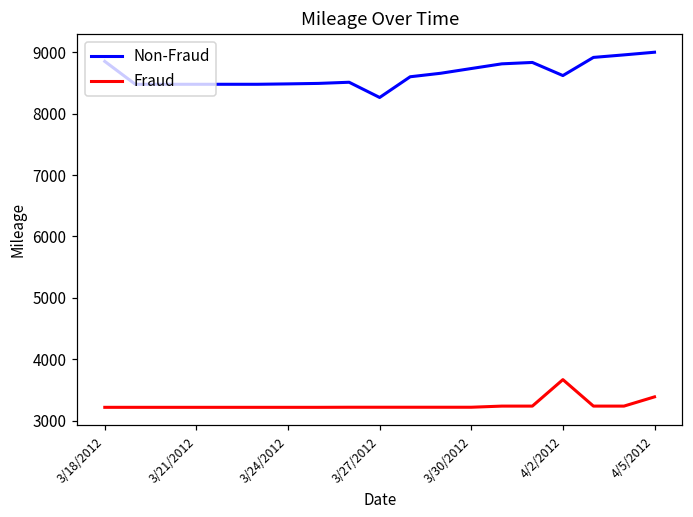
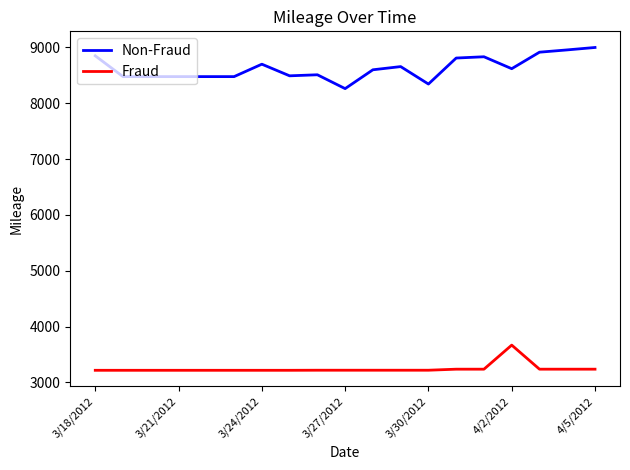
  {
    "Non-Fraud": {
-     "3/24/2012": 8500,
+     "3/24/2012": 8700,
      "3/27/2012": 8300,
-     "3/30/2012": 8700,
+     "3/30/2012": 8300,
      "4/2/2012": 8600,
      "4/5/2012": 9000
    },
    "Fraud": {
      "3/18/2012": 3200,
      "3/21/2012": 3200,
      "3/24/2012": 3200,
      "3/27/2012": 3200,
      "3/30/2012": 3200,
      "4/2/2012": 3700,
-     "4/5/2012": 3400
+     "4/5/2012": 3200
    }
  }
